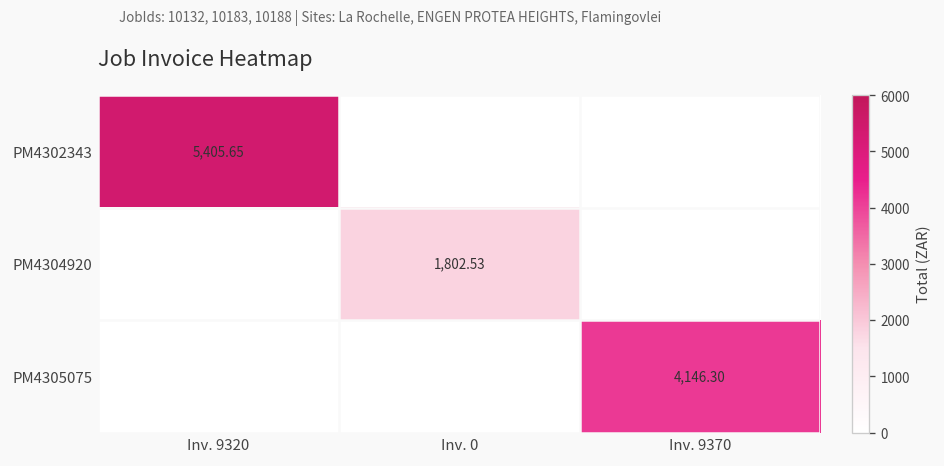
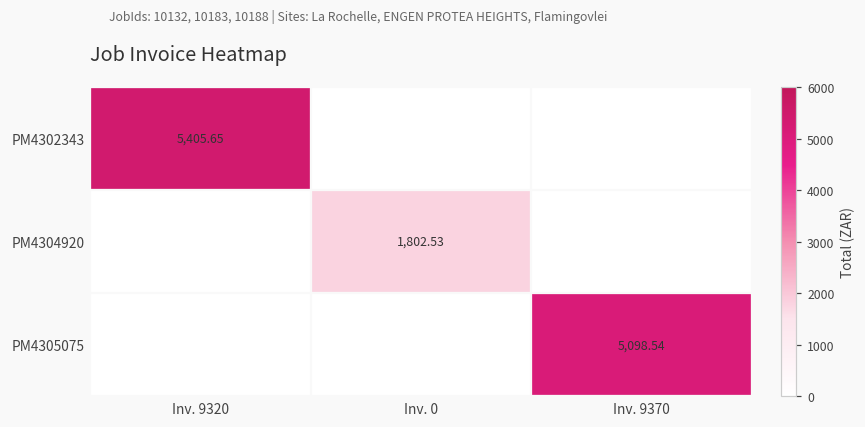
  {
    "PM4302343": {
      "Inv. 9320": "5,405.65"
    },
    "PM4304920": {
      "Inv. 0": "1,802.53"
    },
    "PM4305075": {
-     "Inv. 9370": "4,146.30"
+     "Inv. 9370": "5,098.54"
    }
  }
